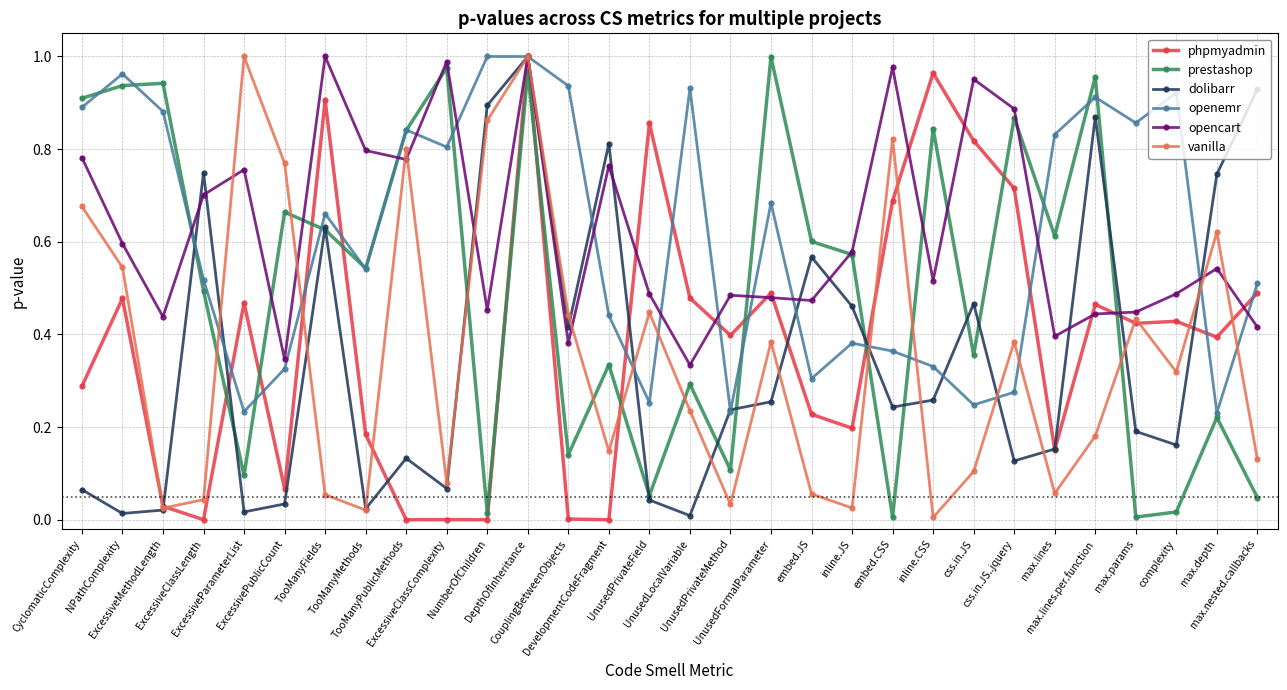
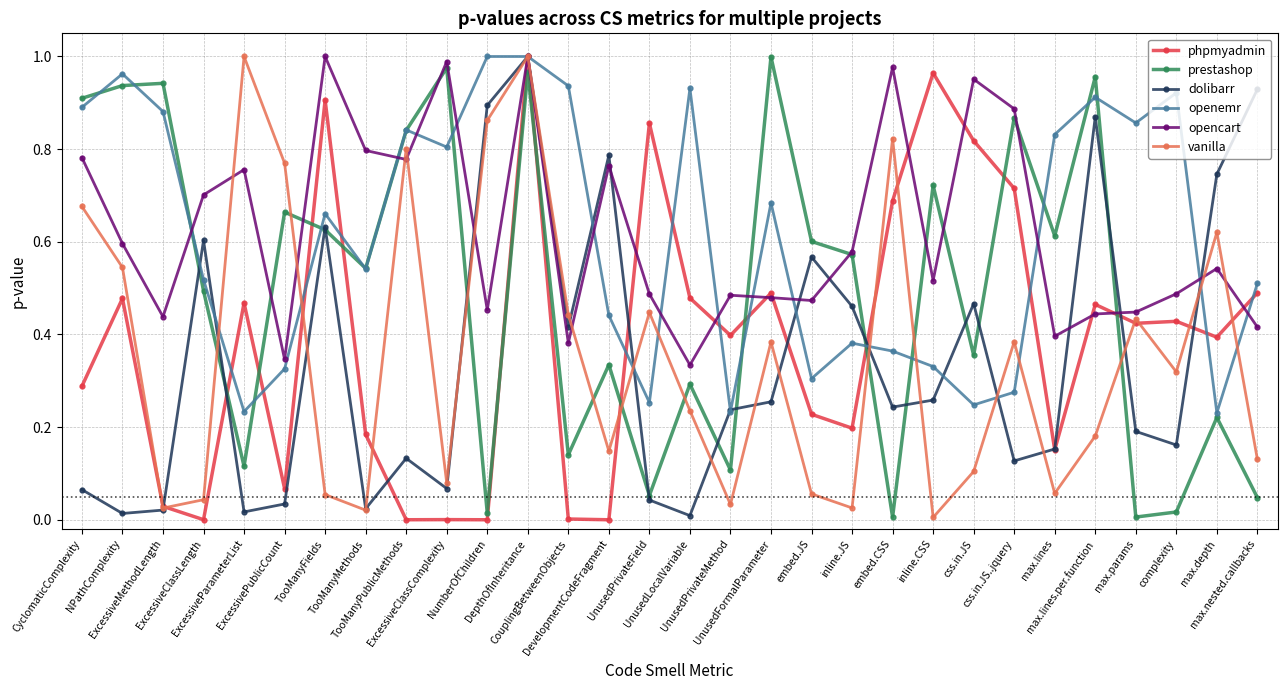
  {
    "prestashop": {
      "CyclomaticComplexity": 0.91,
      "NPathComplexity": 0.94,
      "ExcessiveMethodLength": 0.94,
      "ExcessiveClassLength": 0.49,
-     "ExcessiveParameterList": 0.10,
+     "ExcessiveParameterList": 0.12,
      "ExcessivePublicCount": 0.66,
      "TooManyFields": 0.63,
      "ExcessiveClassComplexity": 0.98,
      "NumberOfChildren": 0.01,
      "DepthOfInheritance": 0.97,
      "CouplingBetweenObjects": 0.14,
      "DevelopmentCodeFragment": 0.33,
      "UnusedPrivateField": 0.05,
      "UnusedLocalVariable": 0.29,
      "UnusedPrivateMethod": 0.11,
      "UnusedFormalParameter": 1.00,
      "embed.JS": 0.60,
      "inline.JS": 0.57,
      "embed.CSS": 0.01,
-     "inline.CSS": 0.84,
+     "inline.CSS": 0.72,
      "css.in.JS": 0.36,
      "css.in.JS..jquery": 0.87,
      "max.lines": 0.61,
      "max.lines.per.function": 0.96,
      "max.params": 0.01,
      "complexity": 0.02,
      "max.depth": 0.22,
      "max.nested.callbacks": 0.05
    },
    "dolibarr": {
      "CyclomaticComplexity": 0.07,
      "NPathComplexity": 0.01,
-     "ExcessiveClassLength": 0.75,
+     "ExcessiveClassLength": 0.60,
      "ExcessiveParameterList": 0.02,
      "ExcessivePublicCount": 0.03,
      "TooManyFields": 0.63,
      "TooManyPublicMethods": 0.13,
      "ExcessiveClassComplexity": 0.07,
      "NumberOfChildren": 0.89,
      "CouplingBetweenObjects": 0.42,
-     "DevelopmentCodeFragment": 0.81,
+     "DevelopmentCodeFragment": 0.79,
      "UnusedPrivateField": 0.04,
      "UnusedLocalVariable": 0.01,
      "UnusedFormalParameter": 0.25,
      "embed.JS": 0.57,
      "inline.JS": 0.46,
      "embed.CSS": 0.24,
      "inline.CSS": 0.26,
      "css.in.JS": 0.47,
      "css.in.JS..jquery": 0.13,
      "max.lines.per.function": 0.87,
      "max.params": 0.19,
      "complexity": 0.16,
      "max.depth": 0.75
    },
    "openemr": {
      "CyclomaticComplexity": 0.89,
      "NPathComplexity": 0.96,
      "ExcessiveMethodLength": 0.88,
      "ExcessiveClassLength": 0.52,
      "ExcessiveParameterList": 0.23,
      "ExcessivePublicCount": 0.33,
      "TooManyFields": 0.66,
      "ExcessiveClassComplexity": 0.80,
      "NumberOfChildren": 1.00,
      "CouplingBetweenObjects": 0.94,
      "DevelopmentCodeFragment": 0.44,
      "UnusedPrivateField": 0.25,
      "UnusedLocalVariable": 0.93,
      "UnusedFormalParameter": 0.68,
      "embed.JS": 0.30,
      "inline.JS": 0.38,
      "embed.CSS": 0.36,
      "inline.CSS": 0.33,
      "css.in.JS": 0.25,
      "css.in.JS..jquery": 0.28,
      "max.lines": 0.83,
      "max.lines.per.function": 0.91,
      "max.params": 0.86,
      "max.depth": 0.23,
      "max.nested.callbacks": 0.51
    },
    "opencart": {
      "CyclomaticComplexity": 0.78,
      "NPathComplexity": 0.60,
      "ExcessiveMethodLength": 0.44,
      "ExcessiveClassLength": 0.70,
      "ExcessiveParameterList": 0.76,
      "ExcessivePublicCount": 0.35,
      "TooManyFields": 1.00,
      "TooManyMethods": 0.80,
      "TooManyPublicMethods": 0.78,
      "ExcessiveClassComplexity": 0.99,
      "NumberOfChildren": 0.45,
      "CouplingBetweenObjects": 0.38,
      "DevelopmentCodeFragment": 0.76,
      "UnusedPrivateField": 0.49,
      "UnusedLocalVariable": 0.33,
      "UnusedPrivateMethod": 0.48,
      "UnusedFormalParameter": 0.48,
      "embed.JS": 0.47,
      "inline.JS": 0.58,
      "embed.CSS": 0.98,
      "inline.CSS": 0.52,
      "css.in.JS": 0.95,
      "css.in.JS..jquery": 0.89,
      "max.lines": 0.40,
      "max.lines.per.function": 0.44,
      "max.params": 0.45,
      "complexity": 0.49,
      "max.depth": 0.54,
      "max.nested.callbacks": 0.42
    }
  }
